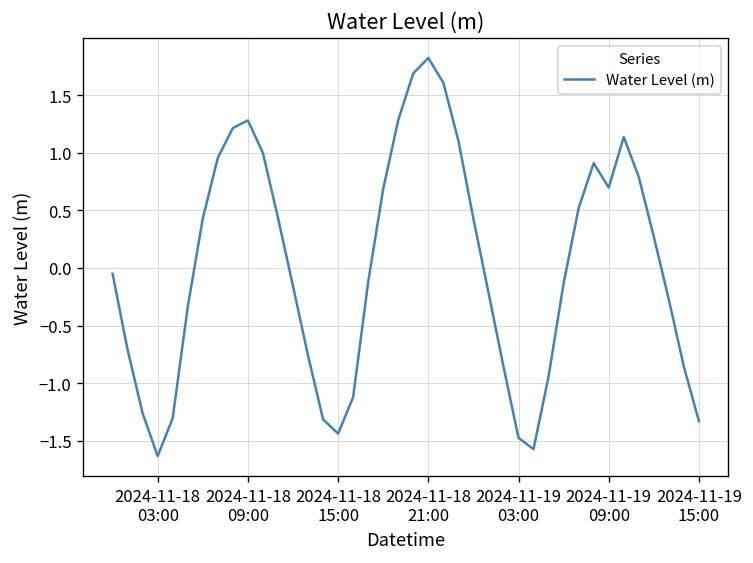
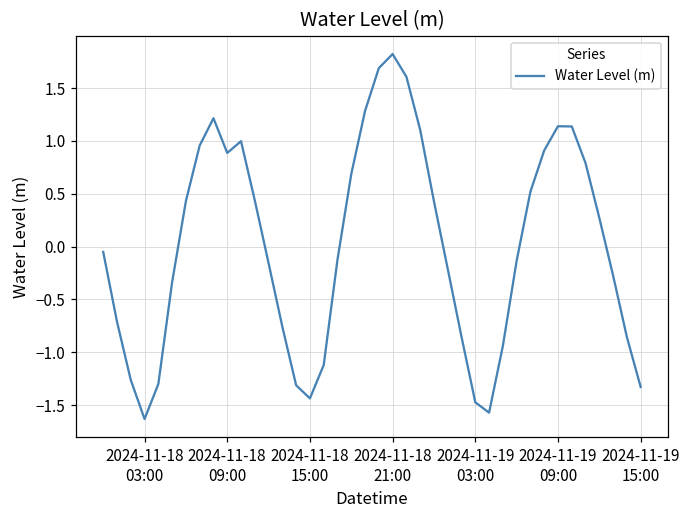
  {
    "2024-11-18 03:00": -1.6,
-   "2024-11-18 09:00": 1.3,
+   "2024-11-18 09:00": 0.9,
    "2024-11-18 15:00": -1.4,
    "2024-11-18 21:00": 1.8,
    "2024-11-19 03:00": -1.5,
-   "2024-11-19 09:00": 0.7,
+   "2024-11-19 09:00": 1.1,
    "2024-11-19 15:00": -1.3
  }
